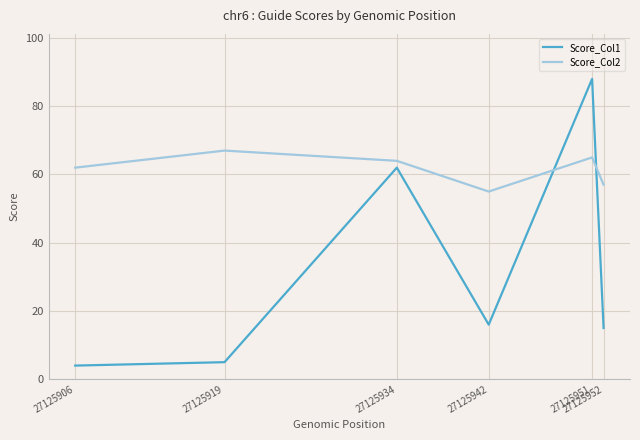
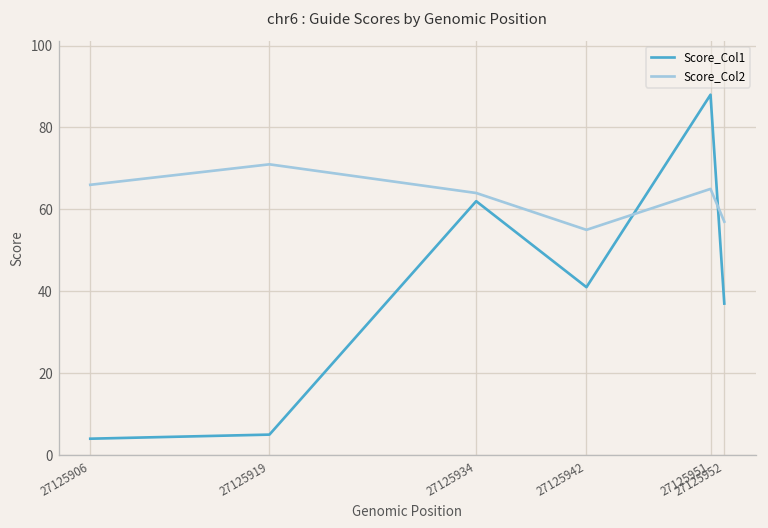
  {
    "Score_Col1": {
      "27125906": 4,
      "27125919": 5,
      "27125934": 62,
-     "27125942": 16,
+     "27125942": 41,
      "27125951": 88,
-     "27125952": 15
+     "27125952": 37
    },
    "Score_Col2": {
-     "27125906": 62,
-     "27125919": 67,
+     "27125906": 66,
+     "27125919": 71,
      "27125934": 64,
      "27125942": 55,
      "27125951": 65,
      "27125952": 57
    }
  }
